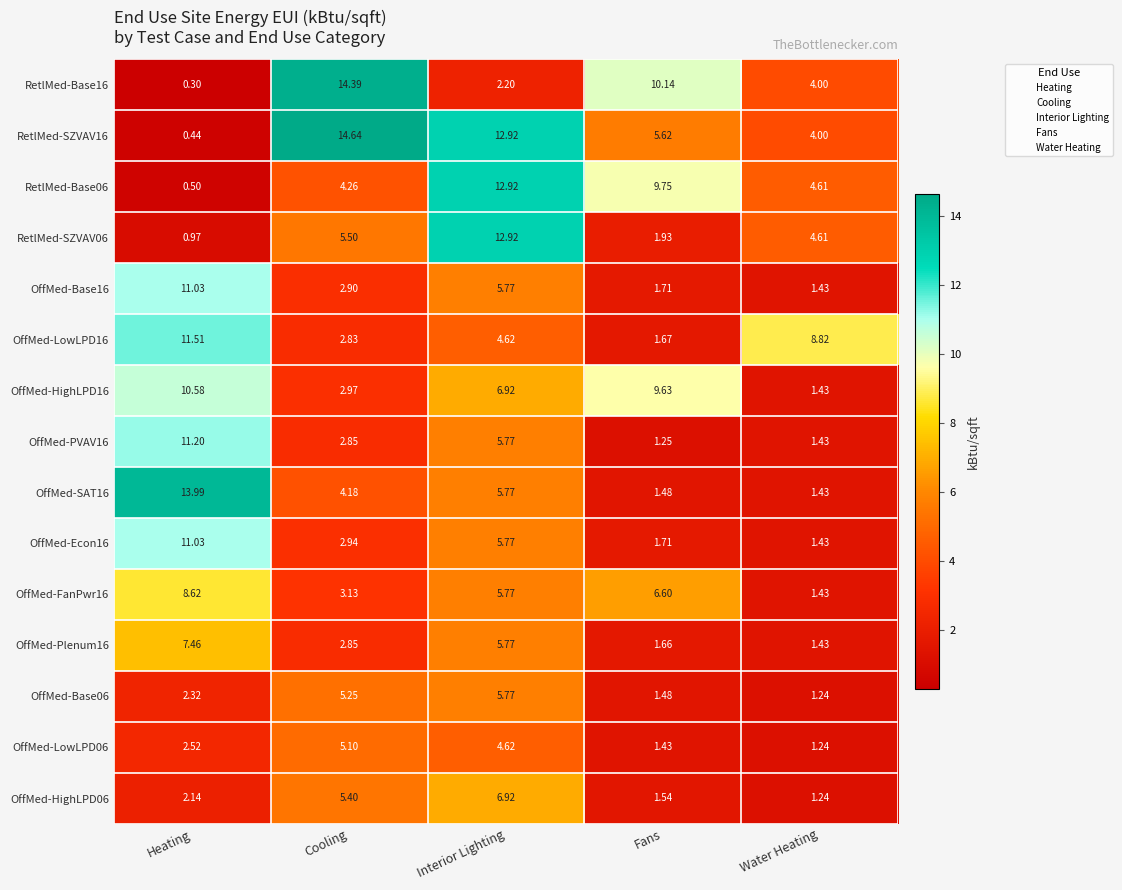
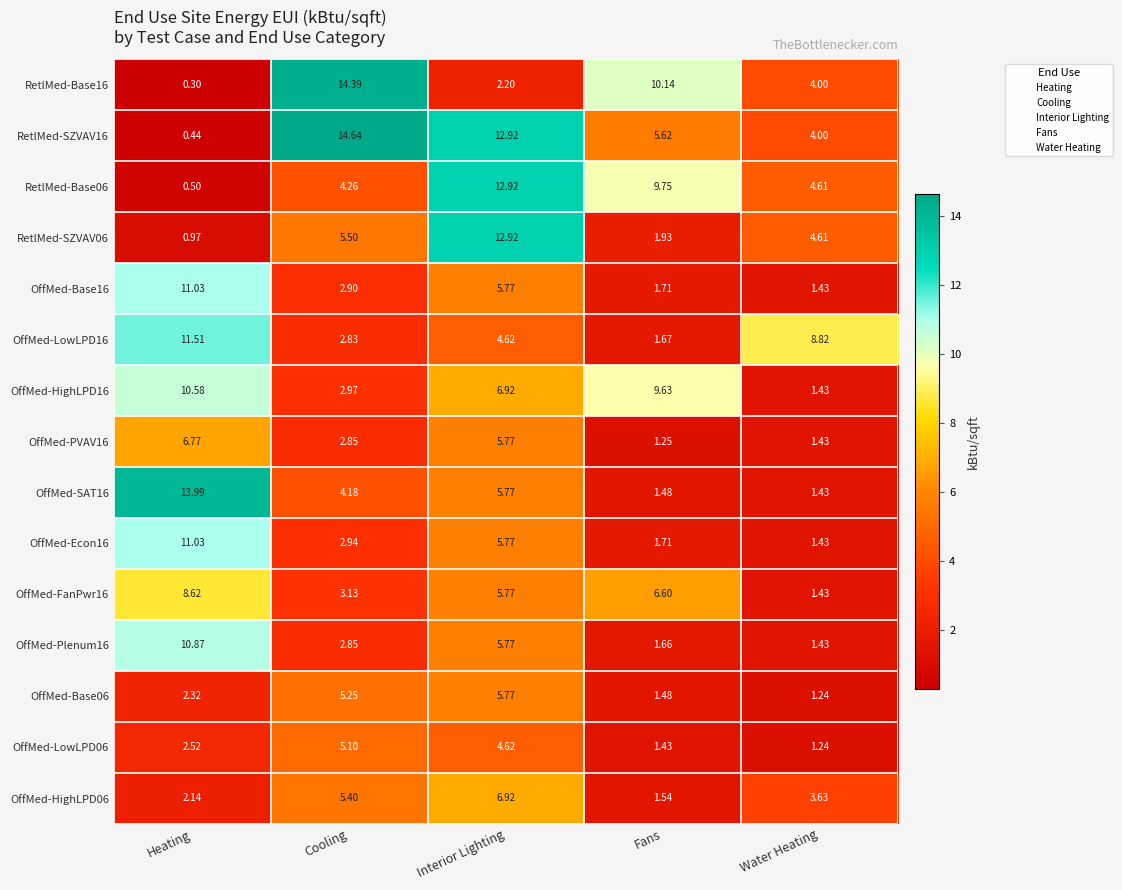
  {
    "RetlMed-Base16": {
      "Heating": 0.30,
      "Cooling": 14.39,
      "Interior Lighting": 2.20,
      "Fans": 10.14,
      "Water Heating": 4.00
    },
    "RetlMed-SZVAV16": {
      "Heating": 0.44,
      "Cooling": 14.64,
      "Interior Lighting": 12.92,
      "Fans": 5.62,
      "Water Heating": 4.00
    },
    "RetlMed-Base06": {
      "Heating": 0.50,
      "Cooling": 4.26,
      "Interior Lighting": 12.92,
      "Fans": 9.75,
      "Water Heating": 4.61
    },
    "RetlMed-SZVAV06": {
      "Heating": 0.97,
      "Cooling": 5.50,
      "Interior Lighting": 12.92,
      "Fans": 1.93,
      "Water Heating": 4.61
    },
    "OffMed-Base16": {
      "Heating": 11.03,
      "Cooling": 2.90,
      "Interior Lighting": 5.77,
      "Fans": 1.71,
      "Water Heating": 1.43
    },
    "OffMed-LowLPD16": {
      "Heating": 11.51,
      "Cooling": 2.83,
      "Interior Lighting": 4.62,
      "Fans": 1.67,
      "Water Heating": 8.82
    },
    "OffMed-HighLPD16": {
      "Heating": 10.58,
      "Cooling": 2.97,
      "Interior Lighting": 6.92,
      "Fans": 9.63,
      "Water Heating": 1.43
    },
    "OffMed-PVAV16": {
-     "Heating": 11.20,
+     "Heating": 6.77,
      "Cooling": 2.85,
      "Interior Lighting": 5.77,
      "Fans": 1.25,
      "Water Heating": 1.43
    },
    "OffMed-SAT16": {
      "Heating": 13.99,
      "Cooling": 4.18,
      "Interior Lighting": 5.77,
      "Fans": 1.48,
      "Water Heating": 1.43
    },
    "OffMed-Econ16": {
      "Heating": 11.03,
      "Cooling": 2.94,
      "Interior Lighting": 5.77,
      "Fans": 1.71,
      "Water Heating": 1.43
    },
    "OffMed-FanPwr16": {
      "Heating": 8.62,
      "Cooling": 3.13,
      "Interior Lighting": 5.77,
      "Fans": 6.60,
      "Water Heating": 1.43
    },
    "OffMed-Plenum16": {
-     "Heating": 7.46,
+     "Heating": 10.87,
      "Cooling": 2.85,
      "Interior Lighting": 5.77,
      "Fans": 1.66,
      "Water Heating": 1.43
    },
    "OffMed-Base06": {
      "Heating": 2.32,
      "Cooling": 5.25,
      "Interior Lighting": 5.77,
      "Fans": 1.48,
      "Water Heating": 1.24
    },
    "OffMed-LowLPD06": {
      "Heating": 2.52,
      "Cooling": 5.10,
      "Interior Lighting": 4.62,
      "Fans": 1.43,
      "Water Heating": 1.24
    },
    "OffMed-HighLPD06": {
      "Heating": 2.14,
      "Cooling": 5.40,
      "Interior Lighting": 6.92,
      "Fans": 1.54,
-     "Water Heating": 1.24
+     "Water Heating": 3.63
    }
  }
